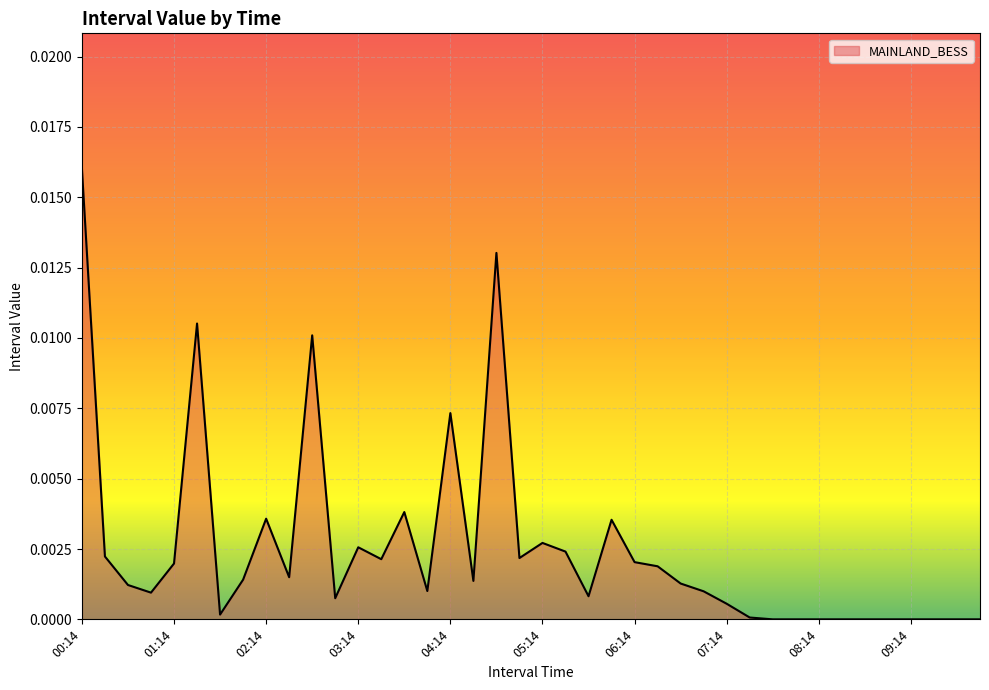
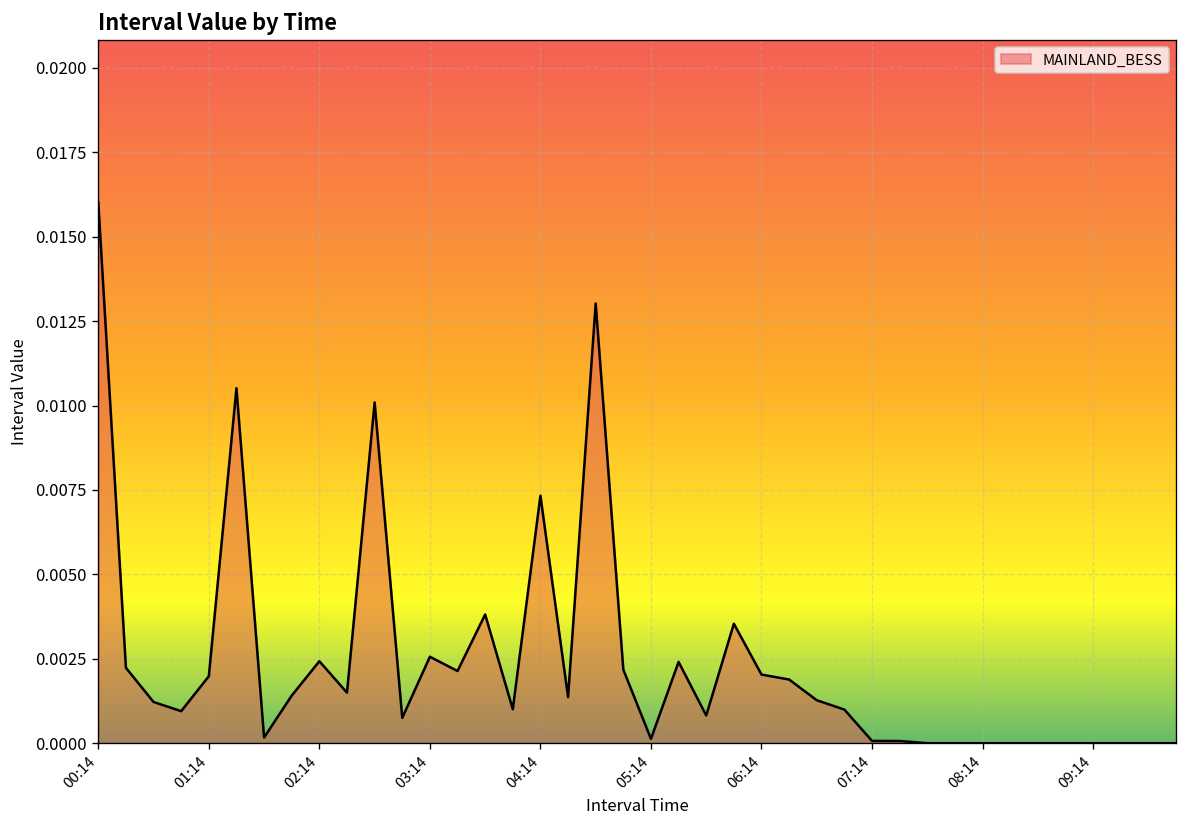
  {
    "00:14": 0.0160,
    "01:14": 0.0020,
-   "02:14": 0.0036,
+   "02:14": 0.0024,
    "03:14": 0.0026,
    "04:14": 0.0073,
-   "05:14": 0.0027,
+   "05:14": 0.0001,
    "06:14": 0.0020,
-   "07:14": 0.0006,
+   "07:14": 0.0001,
    "08:14": 0.0000,
    "09:14": 0.0000
  }
